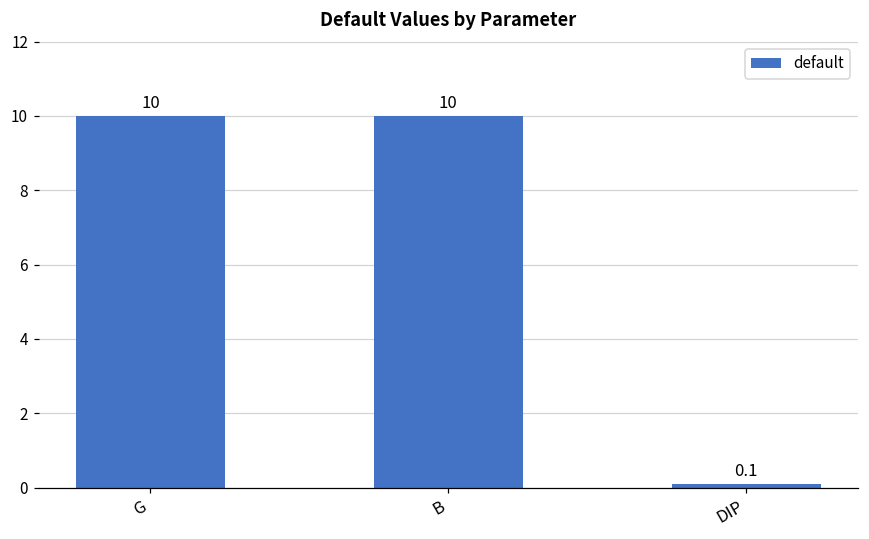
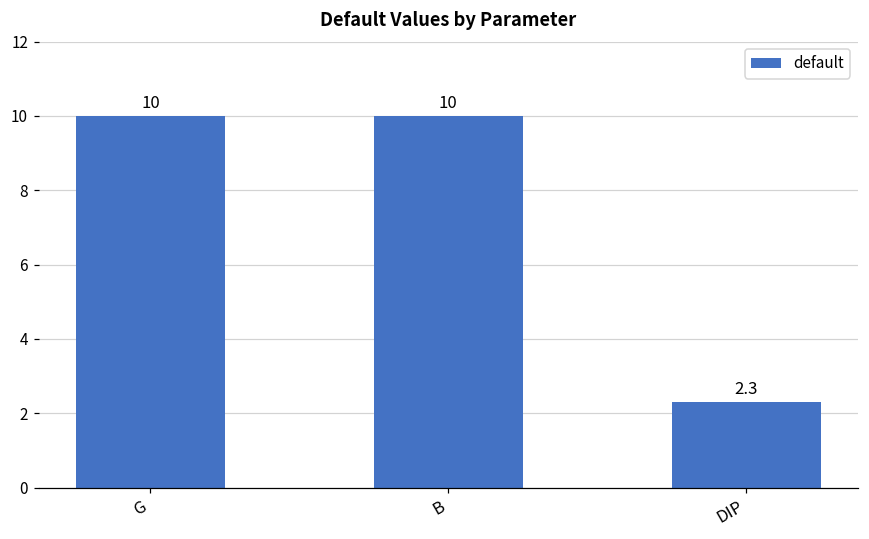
  {
    "G": 10,
    "B": 10,
-   "DIP": 0.1
+   "DIP": 2.3
  }
